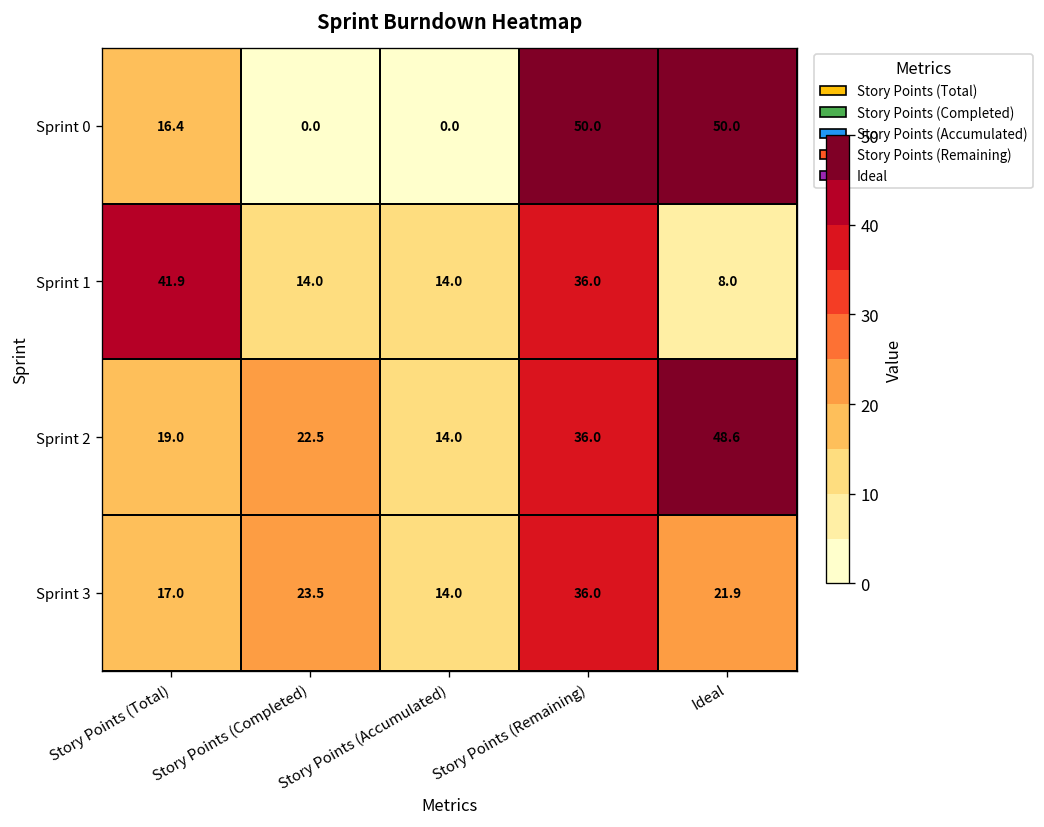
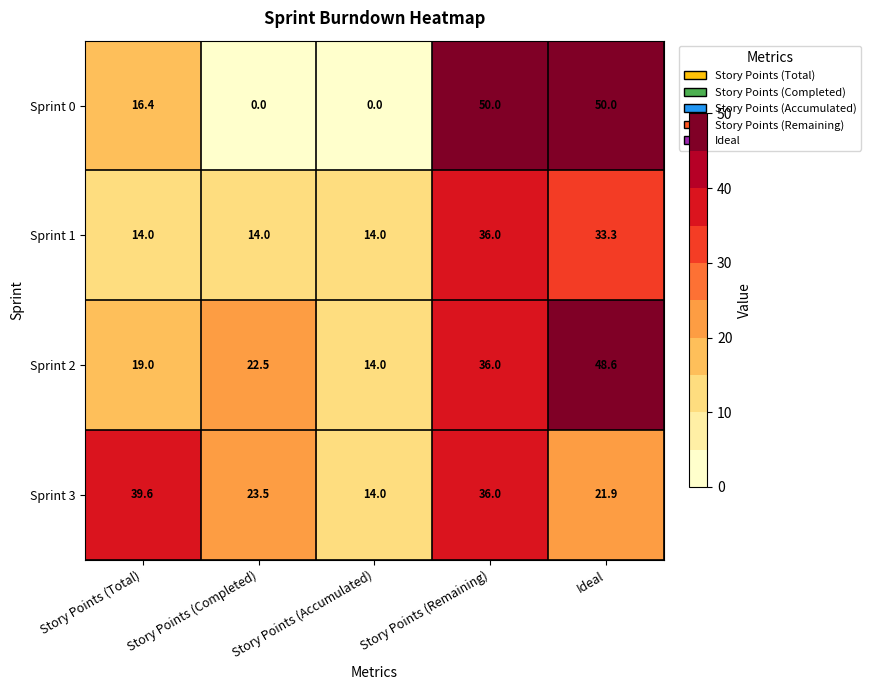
  {
    "Sprint 0": {
      "Story Points (Total)": 16.4,
      "Story Points (Completed)": 0.0,
      "Story Points (Accumulated)": 0.0,
      "Story Points (Remaining)": 50.0,
      "Ideal": 50.0
    },
    "Sprint 1": {
-     "Story Points (Total)": 41.9,
+     "Story Points (Total)": 14.0,
      "Story Points (Completed)": 14.0,
      "Story Points (Accumulated)": 14.0,
      "Story Points (Remaining)": 36.0,
-     "Ideal": 8.0
+     "Ideal": 33.3
    },
    "Sprint 2": {
      "Story Points (Total)": 19.0,
      "Story Points (Completed)": 22.5,
      "Story Points (Accumulated)": 14.0,
      "Story Points (Remaining)": 36.0,
      "Ideal": 48.6
    },
    "Sprint 3": {
-     "Story Points (Total)": 17.0,
+     "Story Points (Total)": 39.6,
      "Story Points (Completed)": 23.5,
      "Story Points (Accumulated)": 14.0,
      "Story Points (Remaining)": 36.0,
      "Ideal": 21.9
    }
  }
